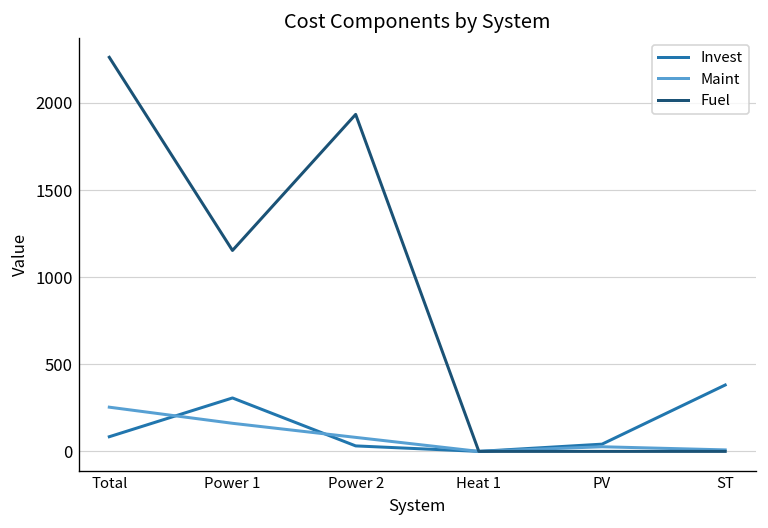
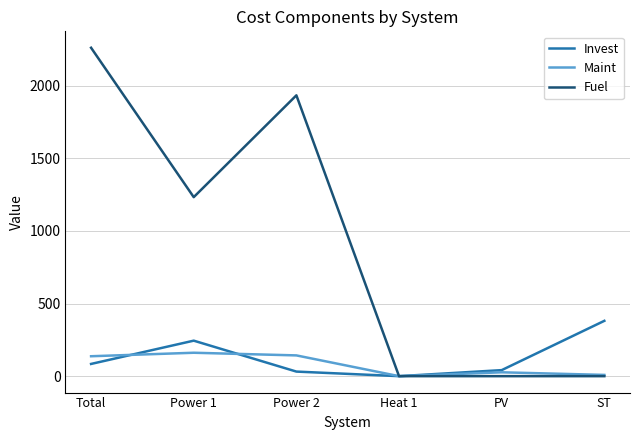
  {
    "Invest": {
      "Total": 80,
-     "Power 1": 310,
+     "Power 1": 240,
      "Power 2": 30,
      "ST": 380
    },
    "Maint": {
-     "Total": 250,
+     "Total": 140,
      "Power 1": 160,
-     "Power 2": 80
+     "Power 2": 140
    },
    "Fuel": {
      "Total": 2260,
-     "Power 1": 1150,
+     "Power 1": 1230,
      "Power 2": 1930,
      "PV": 0
    }
  }
